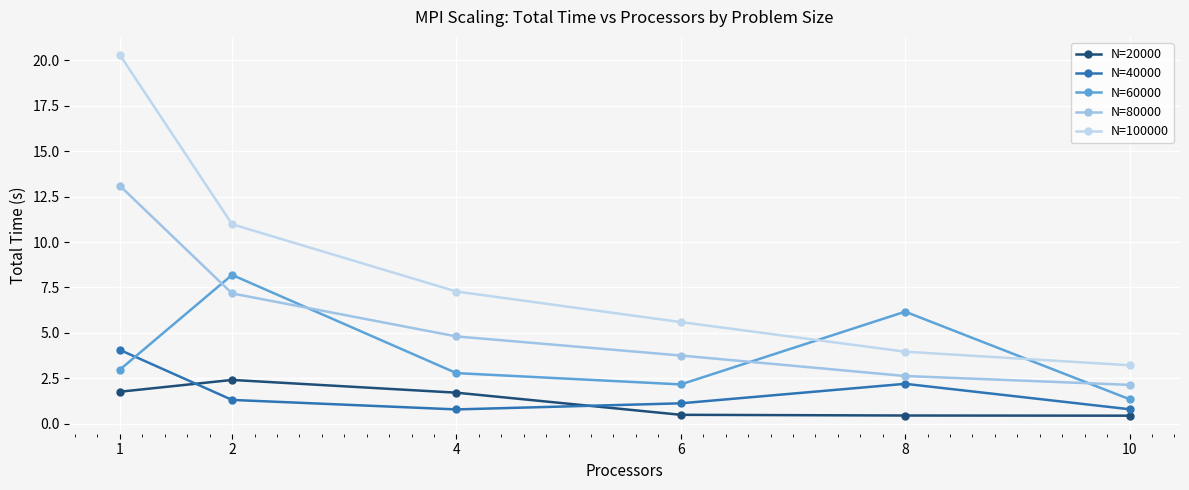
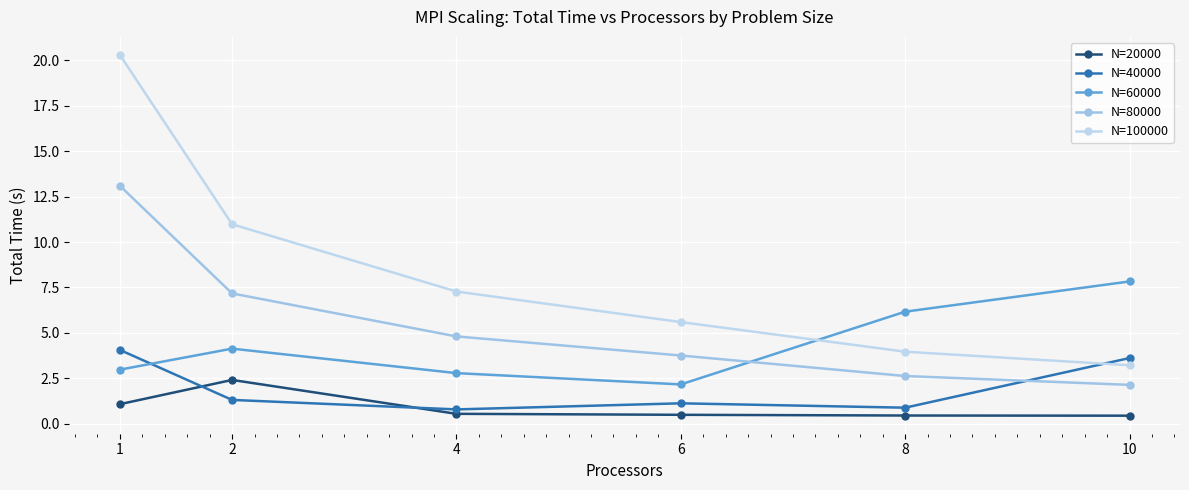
  {
    "N=20000": {
-     "1": 1.8,
+     "1": 1.1,
      "2": 2.4,
-     "4": 1.7,
+     "4": 0.5,
      "6": 0.5,
      "8": 0.5,
      "10": 0.4
    },
    "N=40000": {
      "1": 4.1,
      "2": 1.3,
      "4": 0.8,
      "6": 1.1,
-     "8": 2.2,
-     "10": 0.8
+     "8": 0.9,
+     "10": 3.6
    },
    "N=60000": {
      "1": 3.0,
-     "2": 8.2,
+     "2": 4.1,
      "4": 2.8,
      "6": 2.2,
      "8": 6.2,
-     "10": 1.4
+     "10": 7.8
    }
  }
